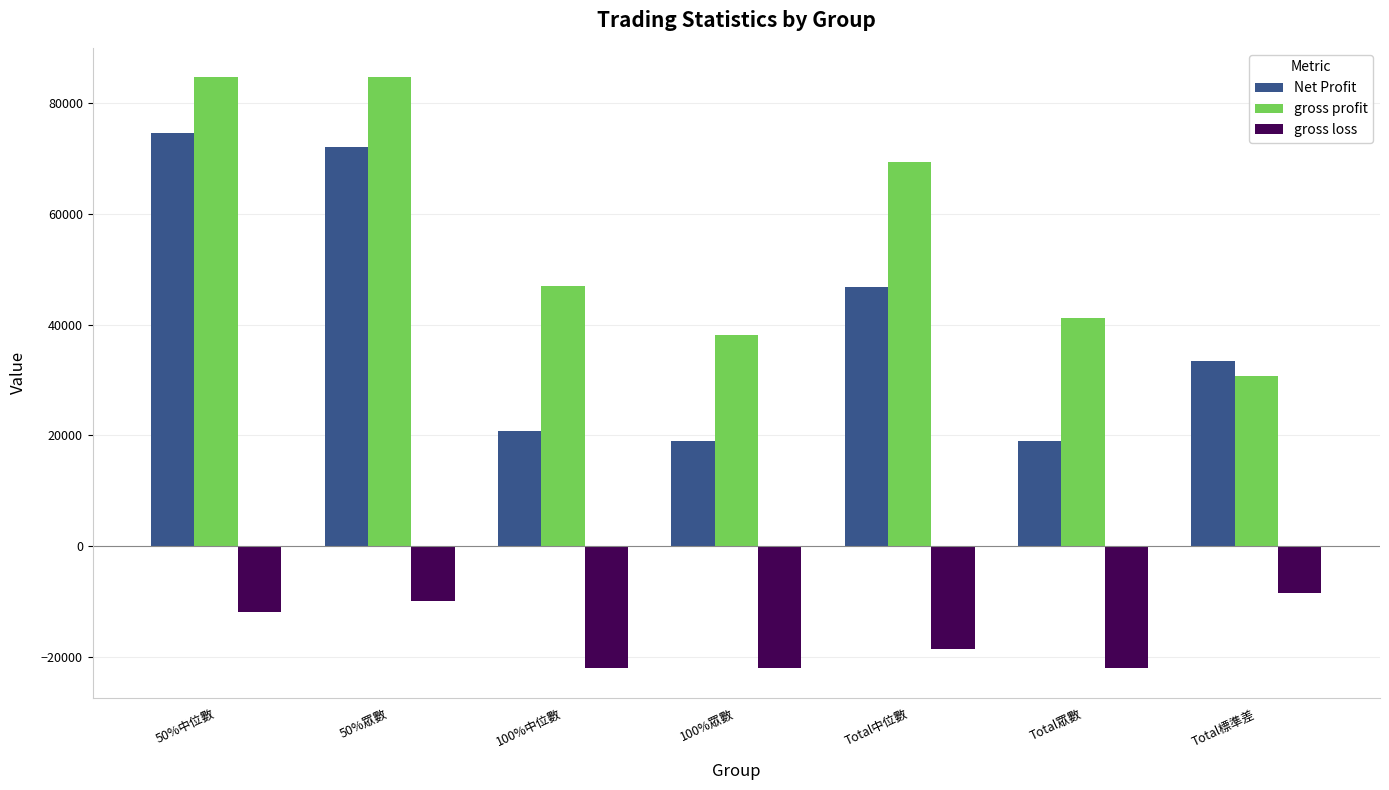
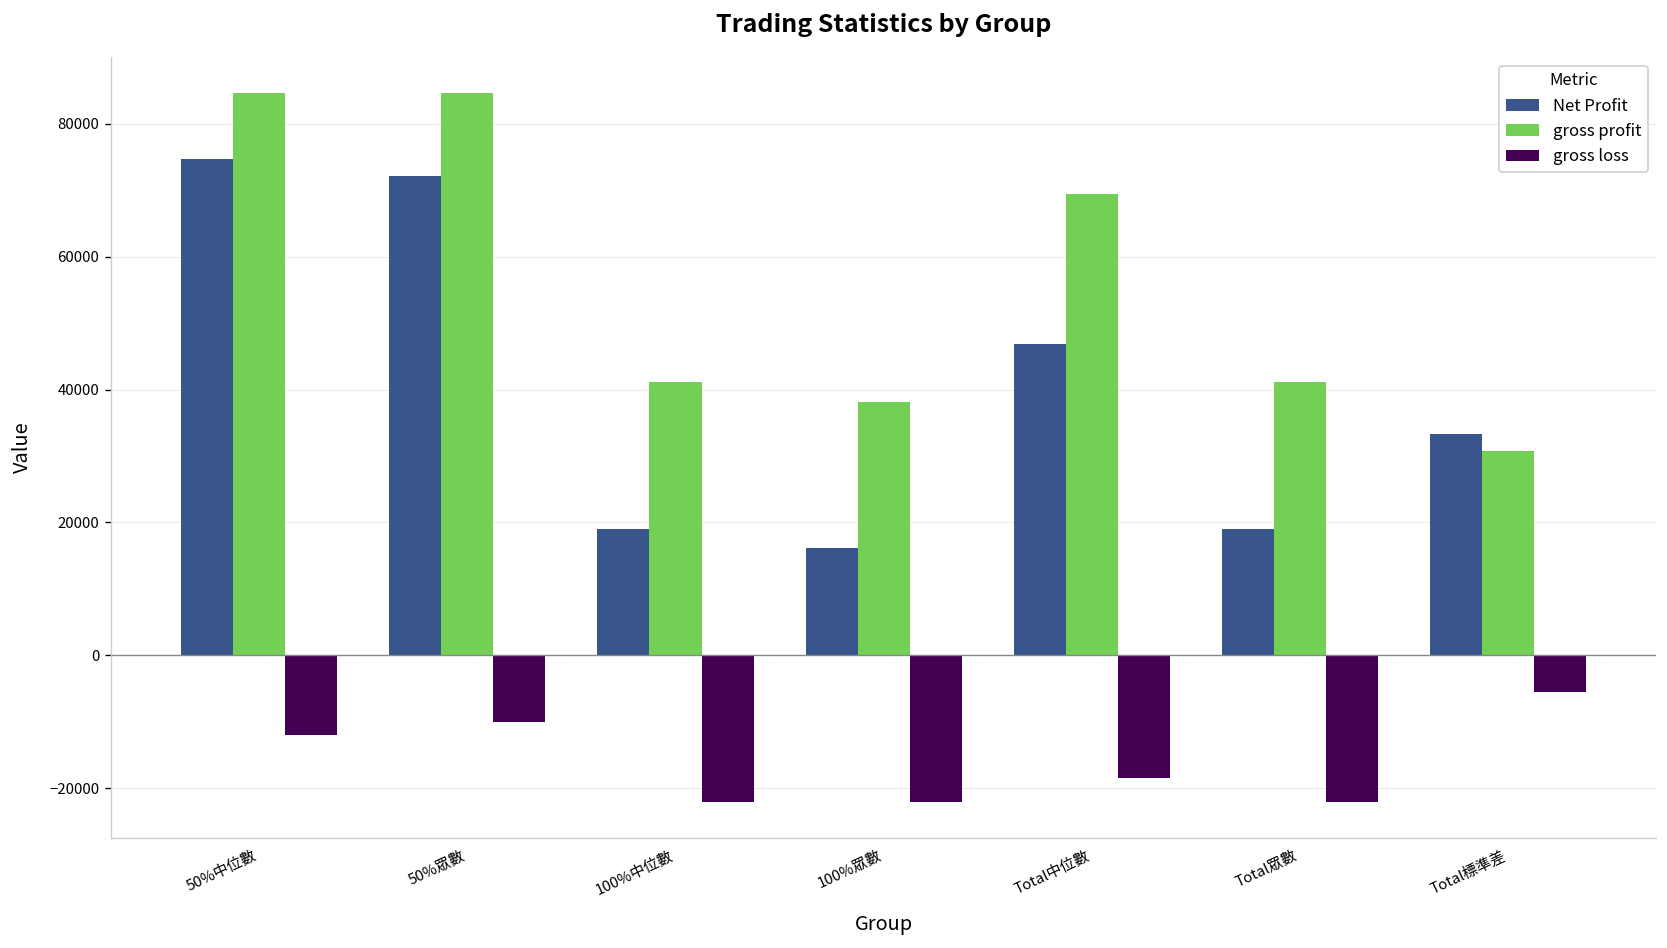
  {
    "Net Profit": {
      "50%中位數": 75000,
      "50%眾數": 72000,
-     "100%中位數": 21000,
-     "100%眾數": 19000,
+     "100%中位數": 19000,
+     "100%眾數": 16000,
      "Total中位數": 47000,
      "Total眾數": 19000,
      "Total標準差": 33000
    },
    "gross profit": {
      "50%中位數": 85000,
      "50%眾數": 85000,
-     "100%中位數": 47000,
+     "100%中位數": 41000,
      "100%眾數": 38000,
      "Total中位數": 69000,
      "Total眾數": 41000,
      "Total標準差": 31000
    },
    "gross loss": {
      "50%中位數": -12000,
      "50%眾數": -10000,
      "100%中位數": -22000,
      "100%眾數": -22000,
      "Total中位數": -19000,
      "Total眾數": -22000,
-     "Total標準差": -9000
+     "Total標準差": -6000
    }
  }
